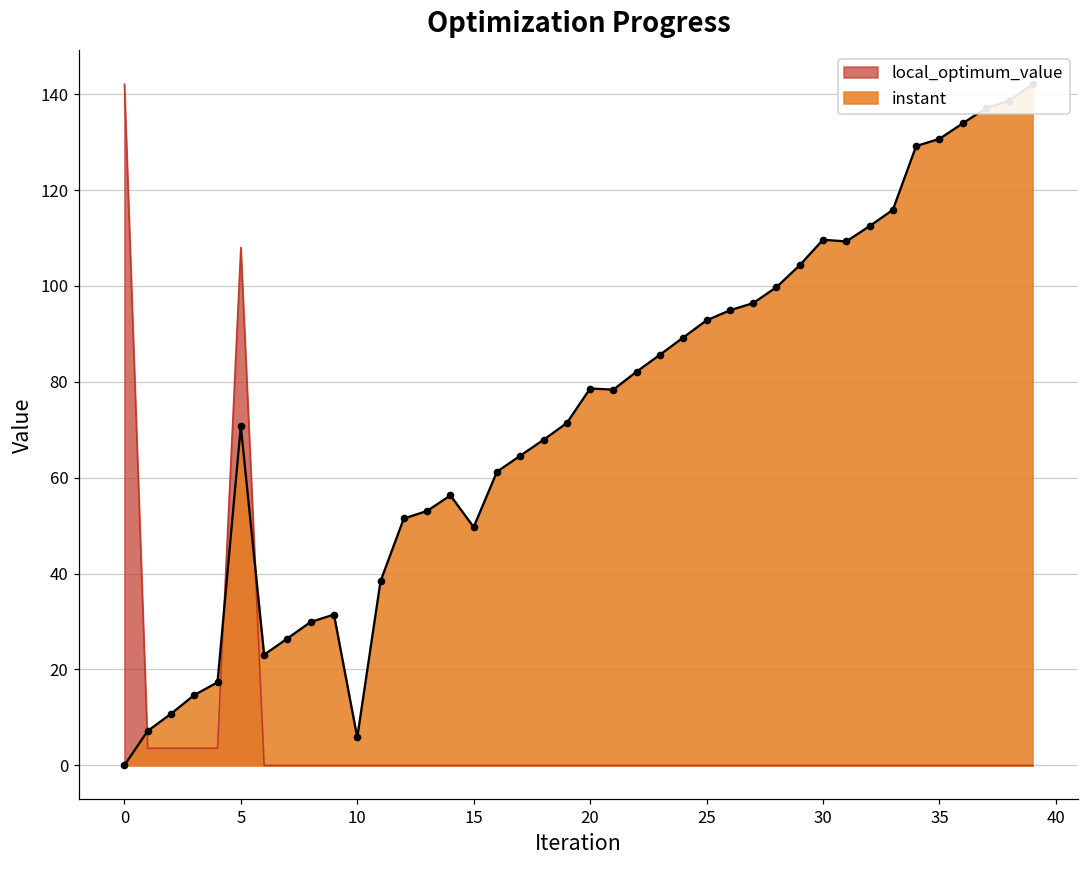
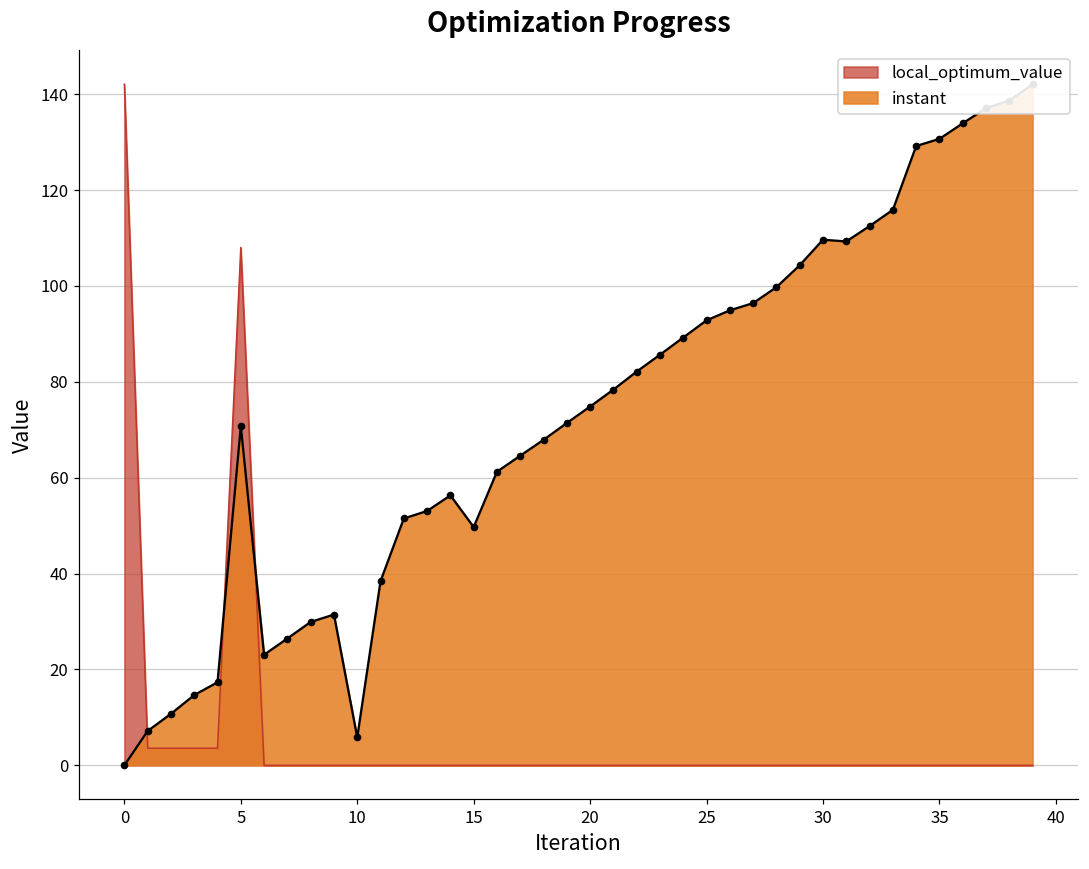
  {
    "local_optimum_value": {
      "0": 142,
      "5": 108,
      "10": 0,
      "15": 0,
      "20": 0,
      "25": 0,
      "30": 0,
      "35": 0
    },
    "instant": {
      "0": 0,
      "5": 71,
      "10": 6,
      "15": 50,
-     "20": 79,
+     "20": 75,
      "25": 93,
      "30": 110,
      "35": 131
    }
  }
